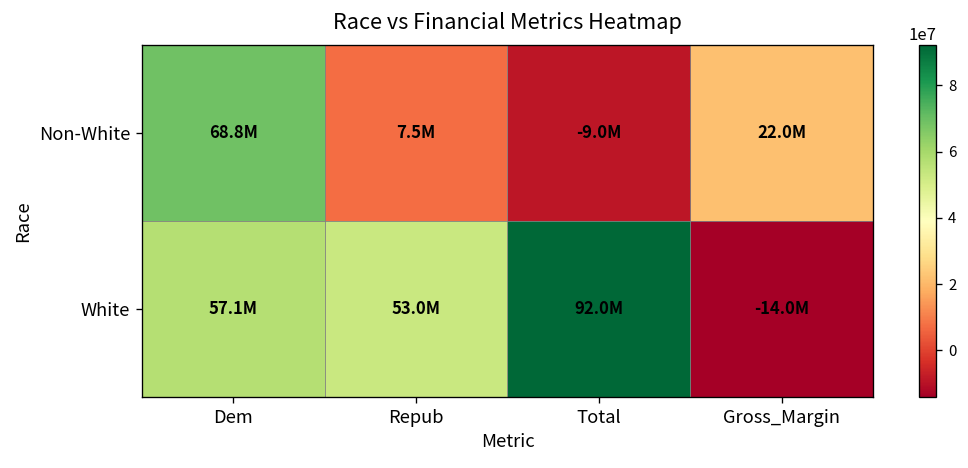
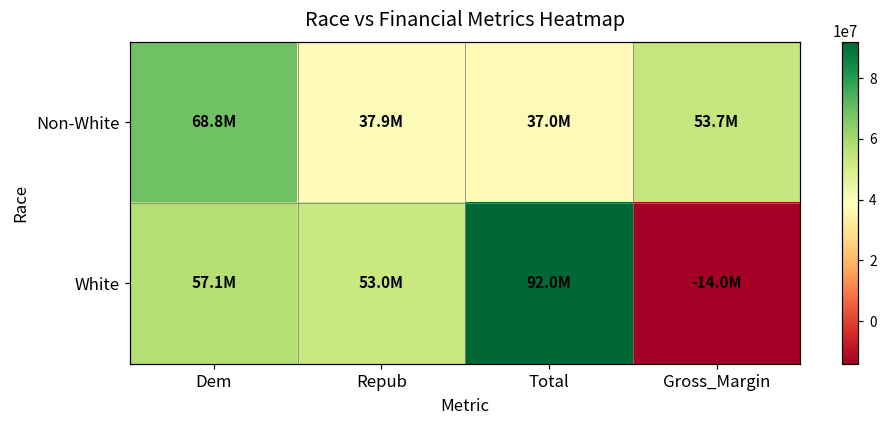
  {
    "Non-White": {
      "Dem": "68.8M",
-     "Repub": "7.5M",
-     "Total": "-9.0M",
-     "Gross_Margin": "22.0M"
+     "Repub": "37.9M",
+     "Total": "37.0M",
+     "Gross_Margin": "53.7M"
    },
    "White": {
      "Dem": "57.1M",
      "Repub": "53.0M",
      "Total": "92.0M",
      "Gross_Margin": "-14.0M"
    }
  }
